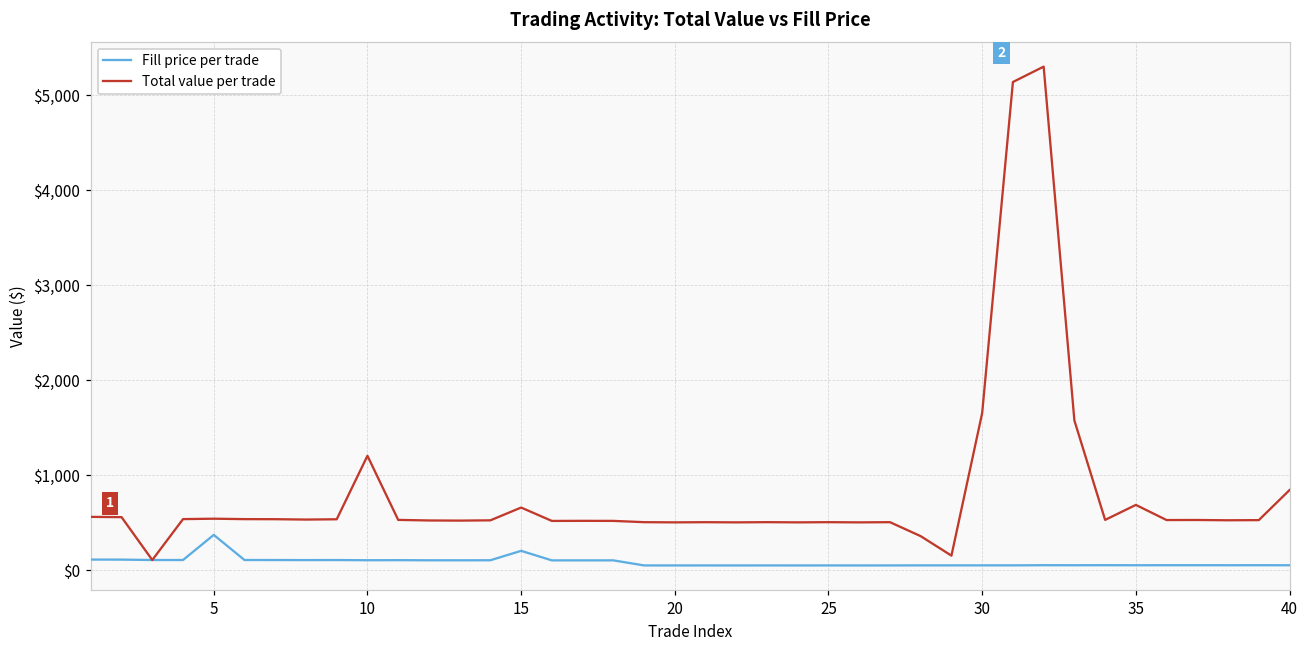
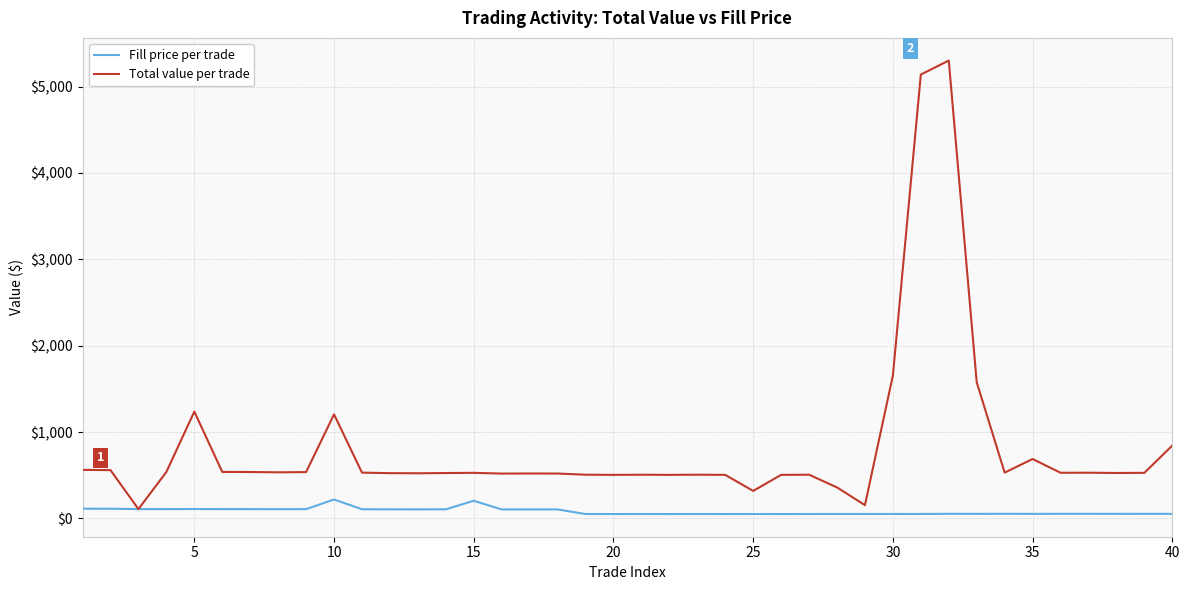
  {
    "Fill price per trade": {
-     "5": "$400",
-     "10": "$100",
+     "5": "$100",
+     "10": "$200",
      "15": "$200",
      "20": "$100",
      "25": "$100",
      "30": "$100",
      "35": "$100",
      "40": "$100"
    },
    "Total value per trade": {
-     "5": "$500",
+     "5": "$1,200",
      "10": "$1,200",
-     "15": "$700",
+     "15": "$500",
      "20": "$500",
-     "25": "$500",
+     "25": "$300",
      "30": "$1,700",
      "35": "$700",
      "40": "$800"
    }
  }
